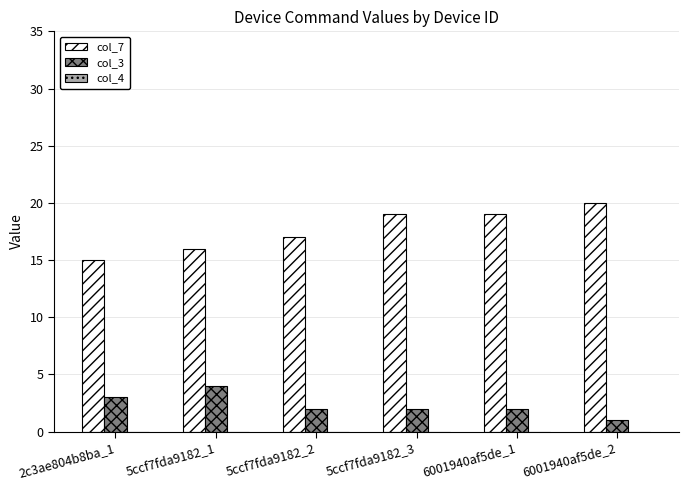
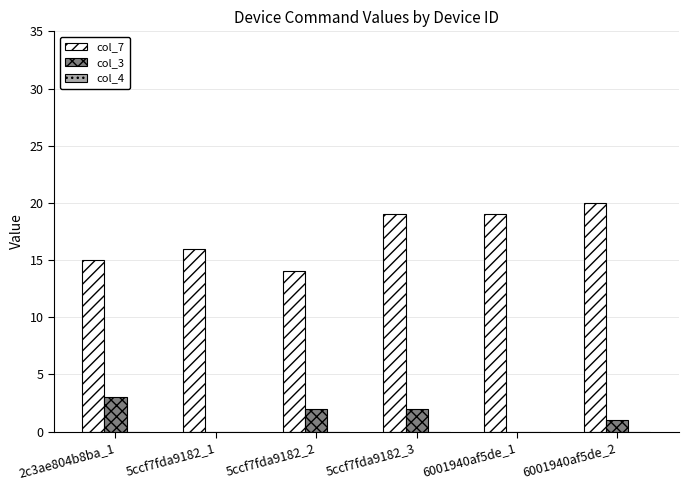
  {
    "col_7": {
      "2c3ae804b8ba_1": 15,
      "5ccf7fda9182_1": 16,
-     "5ccf7fda9182_2": 17,
+     "5ccf7fda9182_2": 14,
      "5ccf7fda9182_3": 19,
      "6001940af5de_1": 19,
      "6001940af5de_2": 20
    },
    "col_3": {
      "2c3ae804b8ba_1": 3,
-     "5ccf7fda9182_1": 4,
+     "5ccf7fda9182_1": 0,
      "5ccf7fda9182_2": 2,
      "5ccf7fda9182_3": 2,
-     "6001940af5de_1": 2,
+     "6001940af5de_1": 0,
      "6001940af5de_2": 1
    },
    "col_4": {
      "2c3ae804b8ba_1": 0,
      "5ccf7fda9182_1": 0,
      "5ccf7fda9182_2": 0,
      "5ccf7fda9182_3": 0,
      "6001940af5de_1": 0,
      "6001940af5de_2": 0
    }
  }
